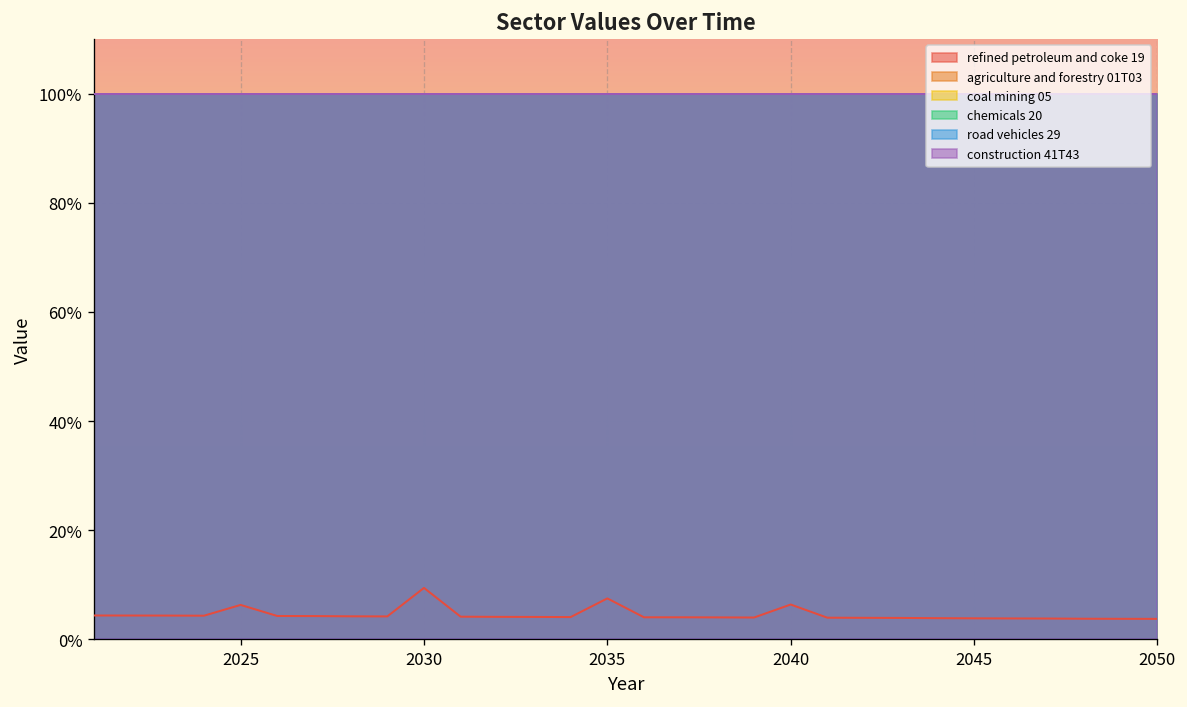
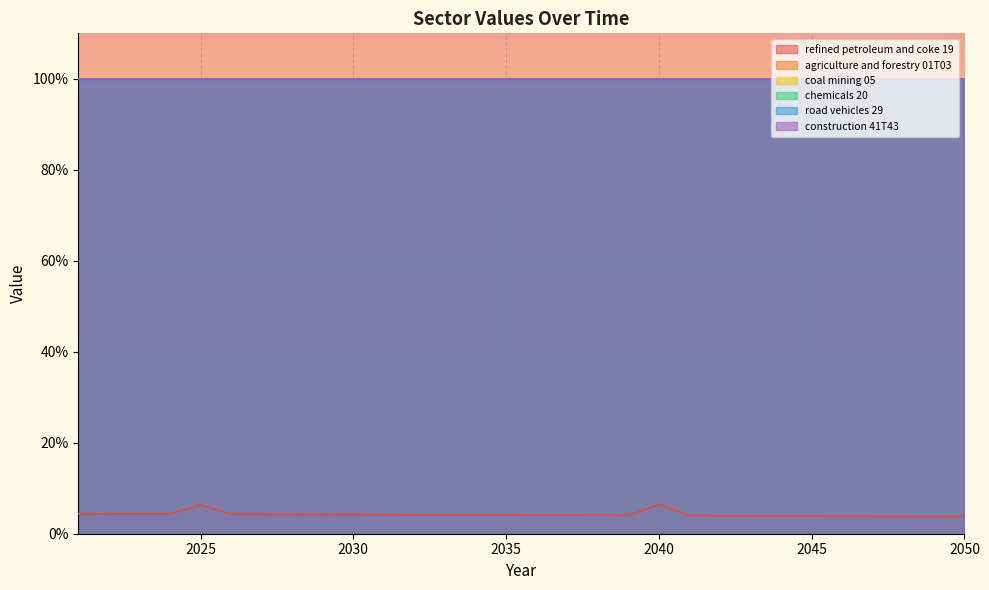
  {
    "refined petroleum and coke 19": {
      "2025": "6%",
-     "2030": "9%",
-     "2035": "8%",
+     "2030": "4%",
+     "2035": "4%",
      "2040": "6%",
      "2045": "4%",
      "2050": "4%"
    },
    "construction 41T43": {
      "2025": "100%",
      "2030": "100%",
      "2035": "100%",
      "2040": "100%",
      "2050": "100%"
    }
  }
